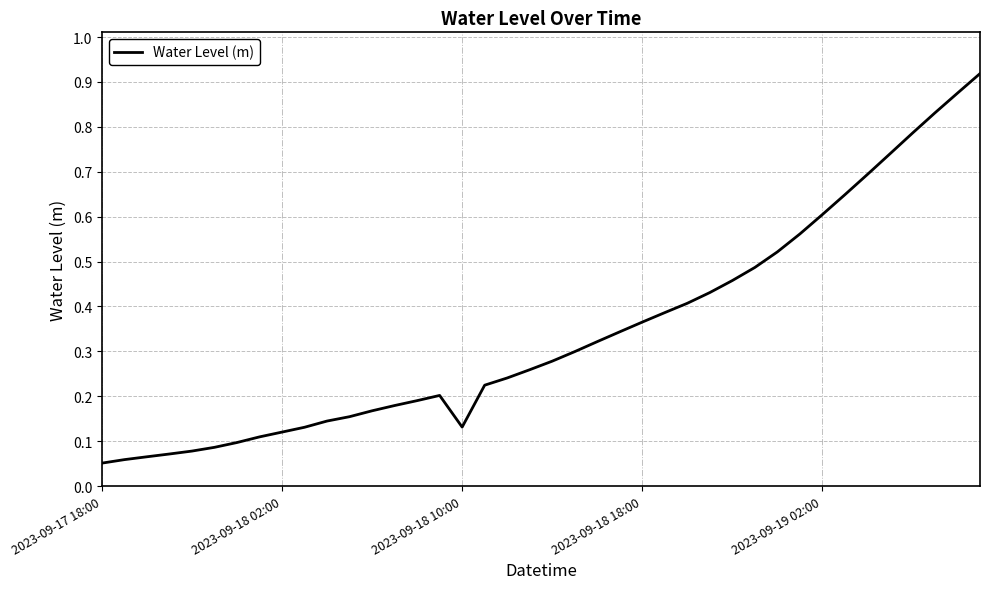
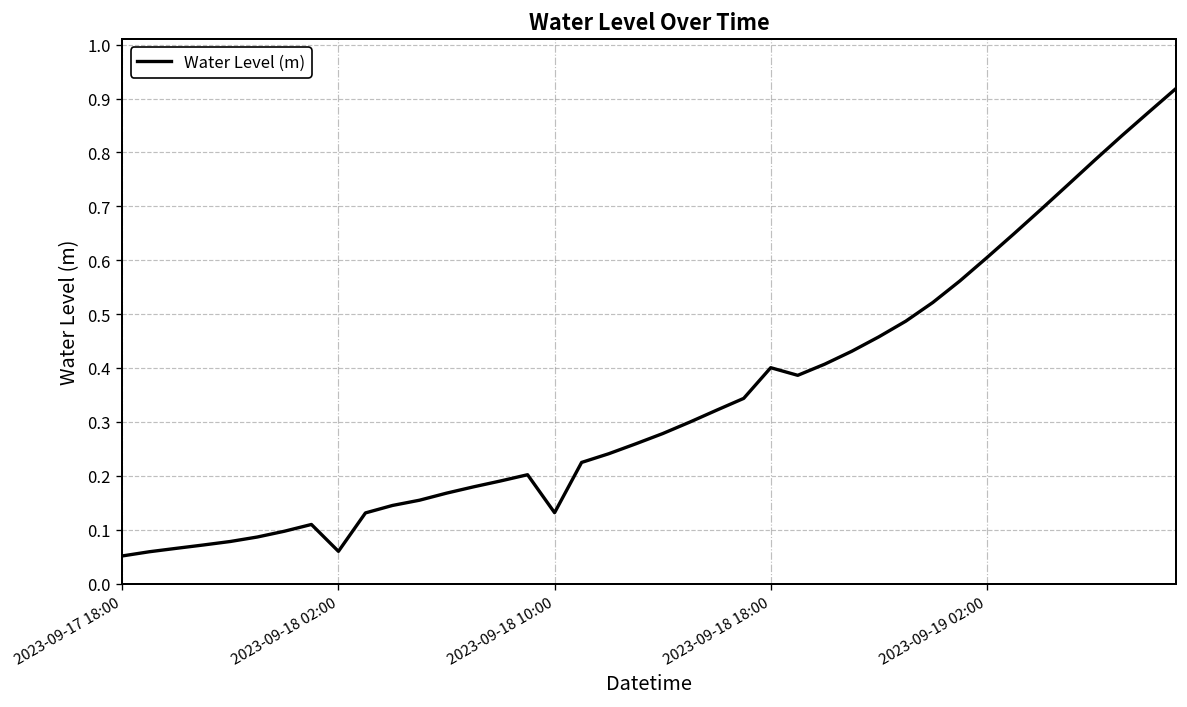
  {
    "2023-09-17 18:00": 0.05,
-   "2023-09-18 02:00": 0.12,
+   "2023-09-18 02:00": 0.06,
    "2023-09-18 10:00": 0.13,
-   "2023-09-18 18:00": 0.37,
+   "2023-09-18 18:00": 0.40,
    "2023-09-19 02:00": 0.60
  }
